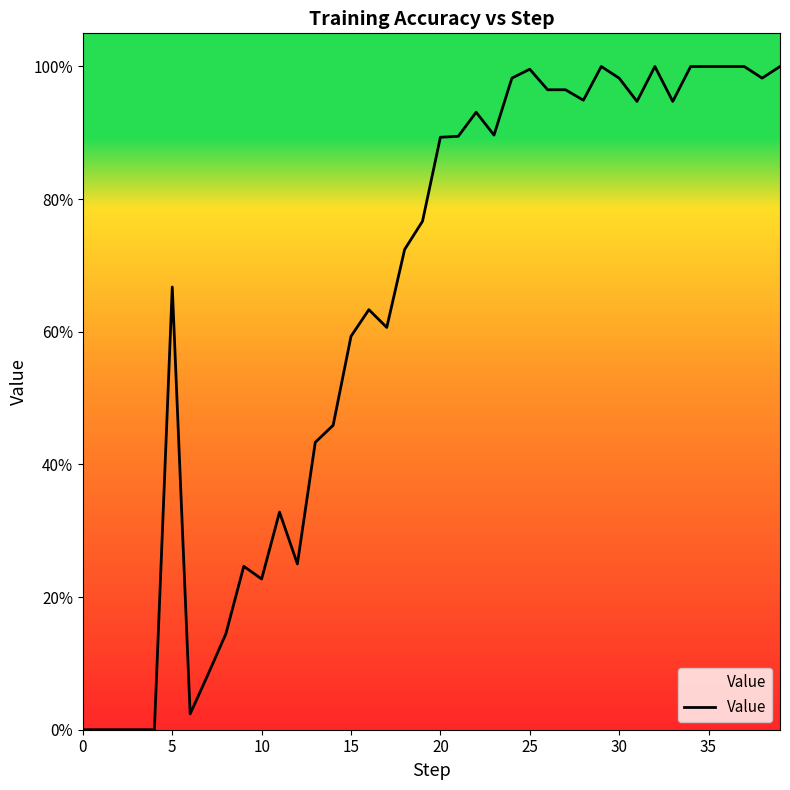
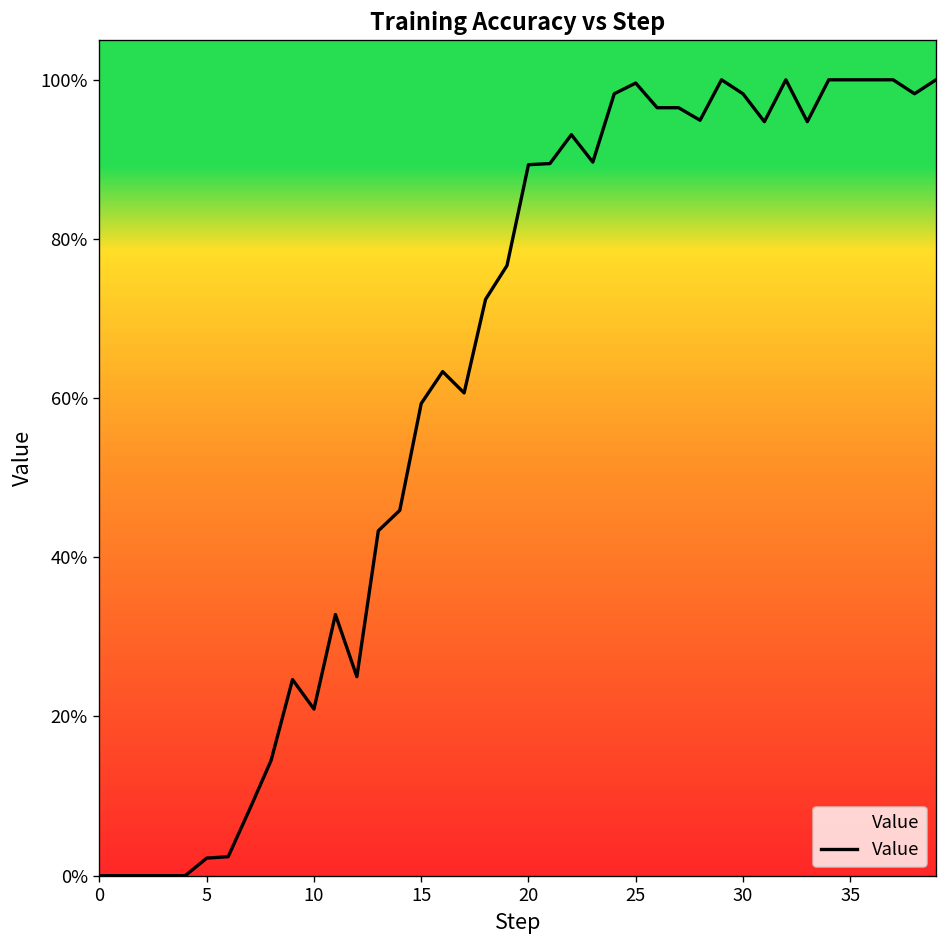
  {
    "0": "0%",
-   "5": "67%",
-   "10": "23%",
+   "5": "2%",
+   "10": "21%",
    "15": "59%",
    "20": "89%",
    "25": "100%",
    "30": "98%",
    "35": "100%"
  }
